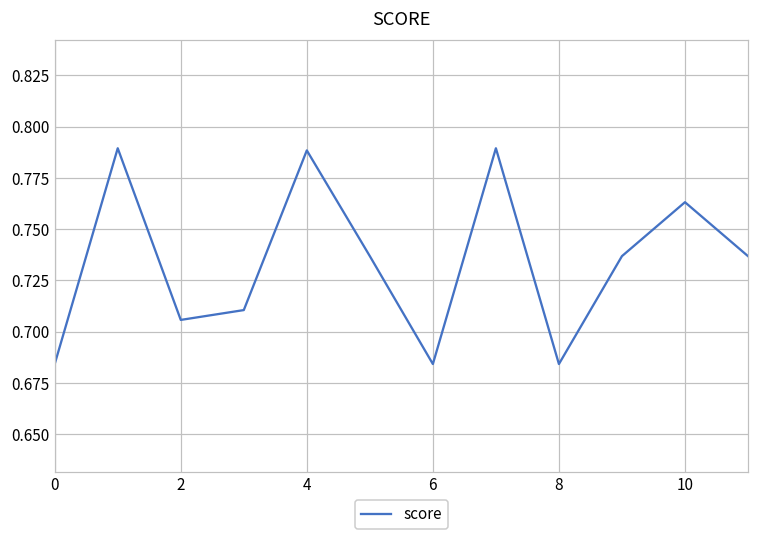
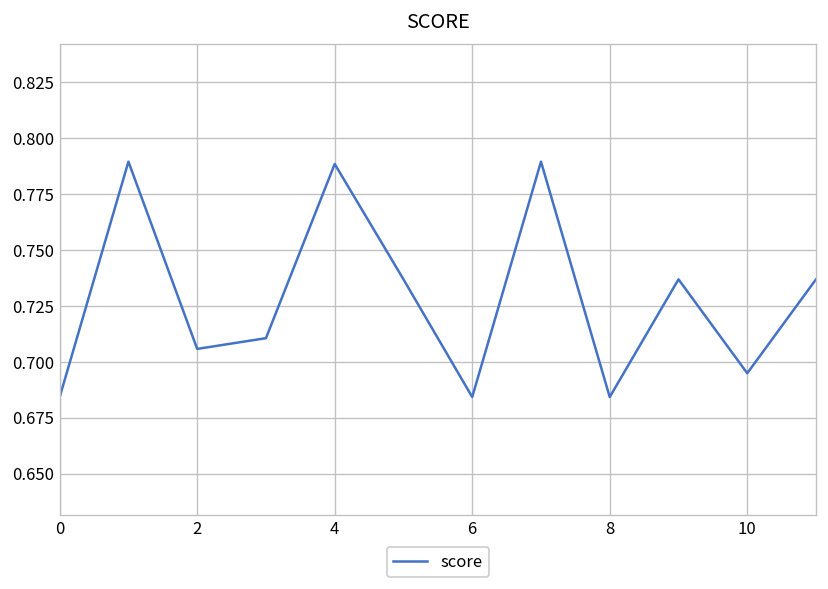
  {
    "0": 0.684,
    "2": 0.706,
    "4": 0.788,
    "6": 0.684,
    "8": 0.684,
-   "10": 0.763
+   "10": 0.695
  }
